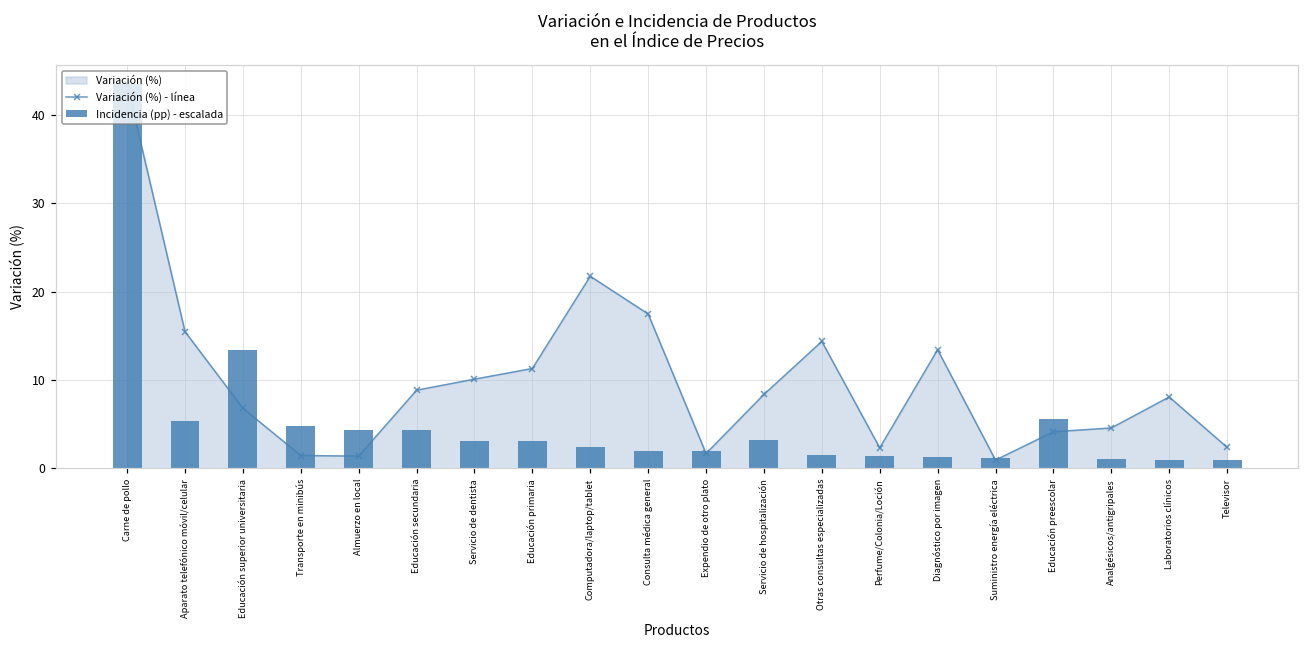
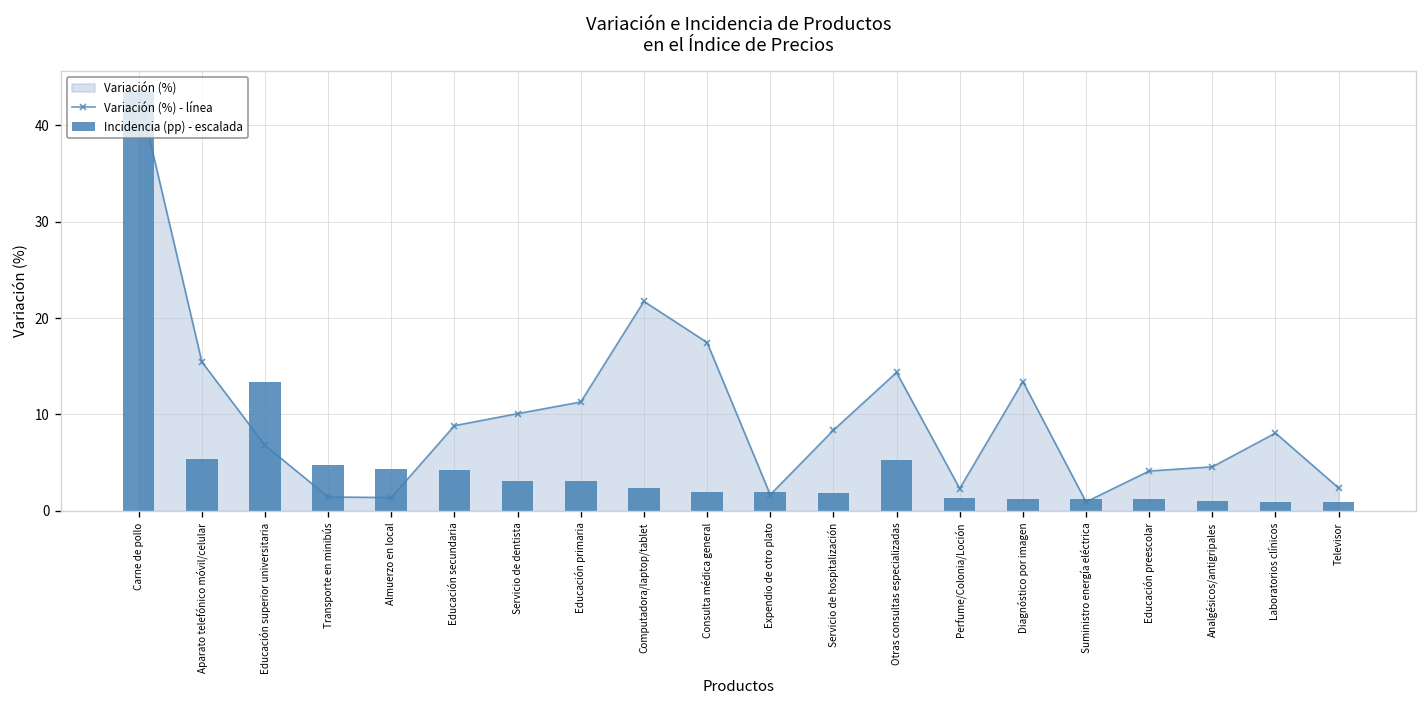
  {
    "Variación (%)": {
      "Aparato telefónico móvil/celular": 15,
      "Educación superior universitaria": 7,
      "Transporte en minibús": 1,
      "Almuerzo en local": 1,
      "Educación secundaria": 9,
      "Servicio de dentista": 10,
      "Educación primaria": 11,
      "Computadora/laptop/tablet": 22,
      "Consulta médica general": 17,
      "Expendio de otro plato": 2,
      "Servicio de hospitalización": 8,
      "Otras consultas especializadas": 14,
      "Perfume/Colonia/Loción": 2,
      "Diagnóstico por imagen": 13,
      "Suministro energía eléctrica": 1,
      "Educación preescolar": 4,
      "Analgésicos/antigripales": 5,
      "Laboratorios clínicos": 8,
      "Televisor": 2
    },
    "Incidencia (pp) - escalada": {
      "Aparato telefónico móvil/celular": 5,
      "Educación superior universitaria": 13,
      "Transporte en minibús": 5,
      "Almuerzo en local": 4,
      "Educación secundaria": 4,
      "Servicio de dentista": 3,
      "Educación primaria": 3,
      "Computadora/laptop/tablet": 2,
      "Consulta médica general": 2,
      "Expendio de otro plato": 2,
-     "Servicio de hospitalización": 3,
-     "Otras consultas especializadas": 2,
+     "Servicio de hospitalización": 2,
+     "Otras consultas especializadas": 5,
      "Perfume/Colonia/Loción": 1,
      "Diagnóstico por imagen": 1,
      "Suministro energía eléctrica": 1,
-     "Educación preescolar": 6,
+     "Educación preescolar": 1,
      "Analgésicos/antigripales": 1,
      "Laboratorios clínicos": 1,
      "Televisor": 1
    }
  }
